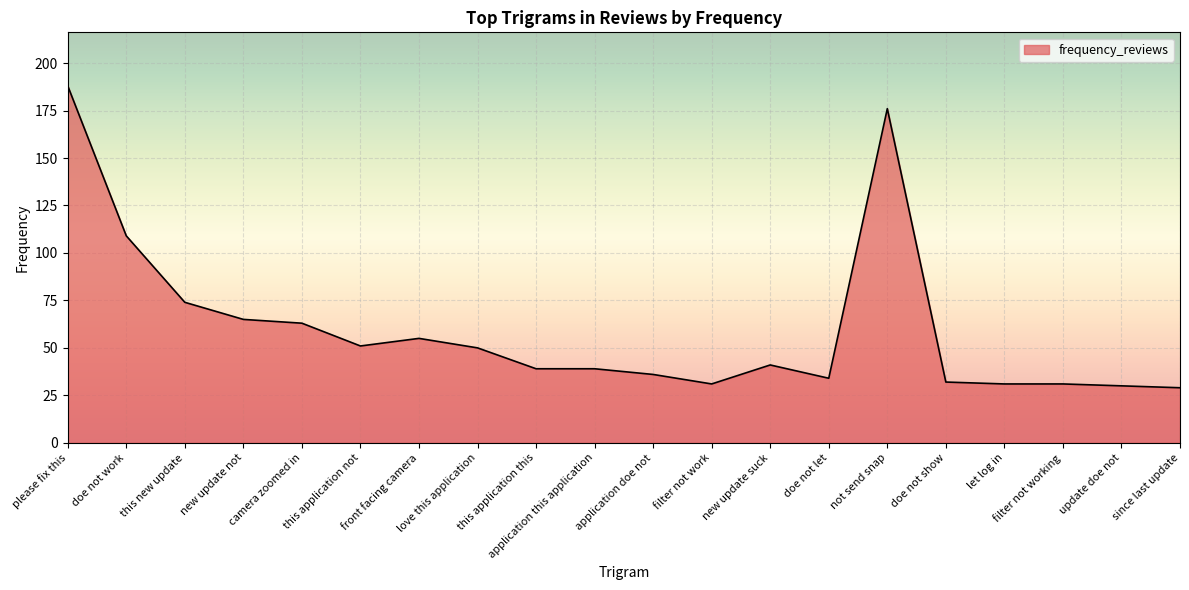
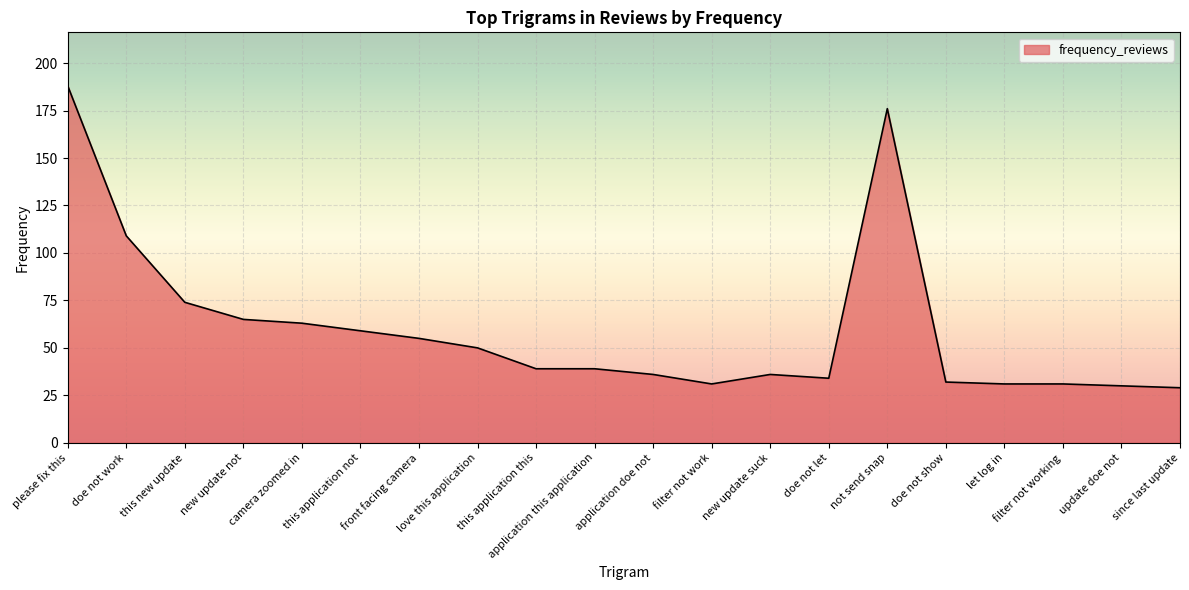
  {
    "please fix this": 188,
    "doe not work": 109,
    "this new update": 74,
    "new update not": 65,
    "camera zoomed in": 63,
-   "this application not": 51,
+   "this application not": 59,
    "front facing camera": 55,
    "love this application": 50,
    "this application this": 39,
    "application this application": 39,
    "application doe not": 36,
    "filter not work": 31,
-   "new update suck": 41,
+   "new update suck": 36,
    "doe not let": 34,
    "not send snap": 176,
    "doe not show": 32,
    "let log in": 31,
    "filter not working": 31,
    "update doe not": 30,
    "since last update": 29
  }
